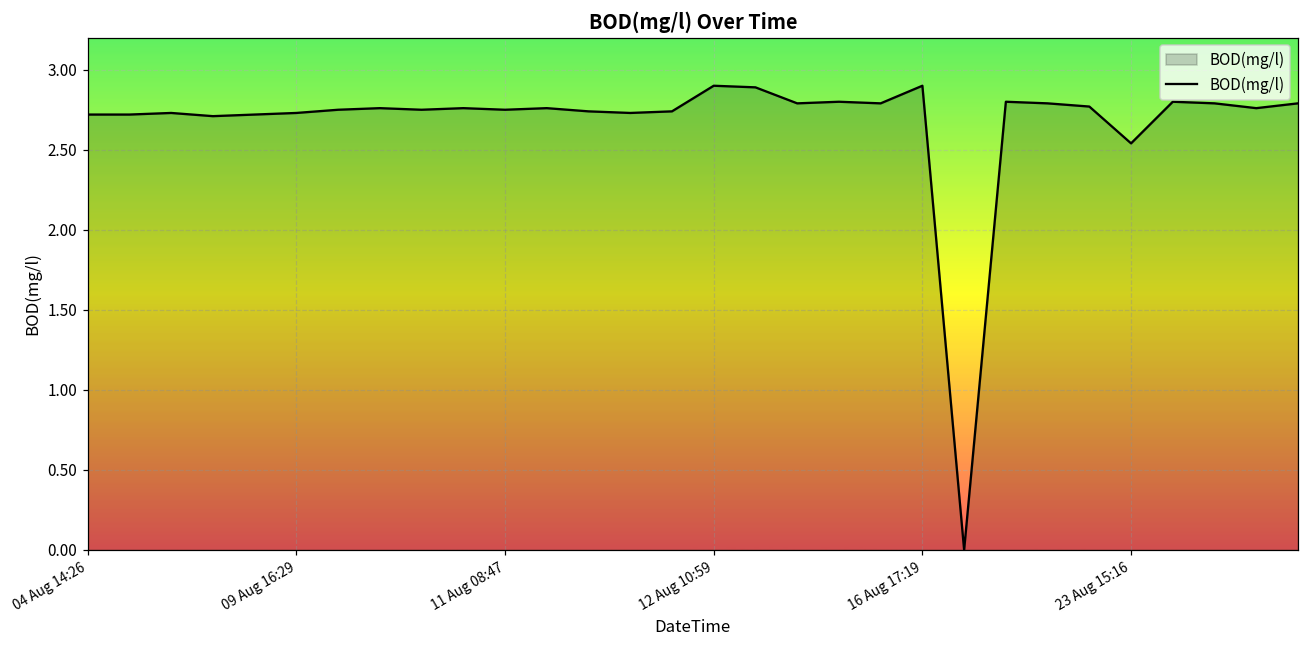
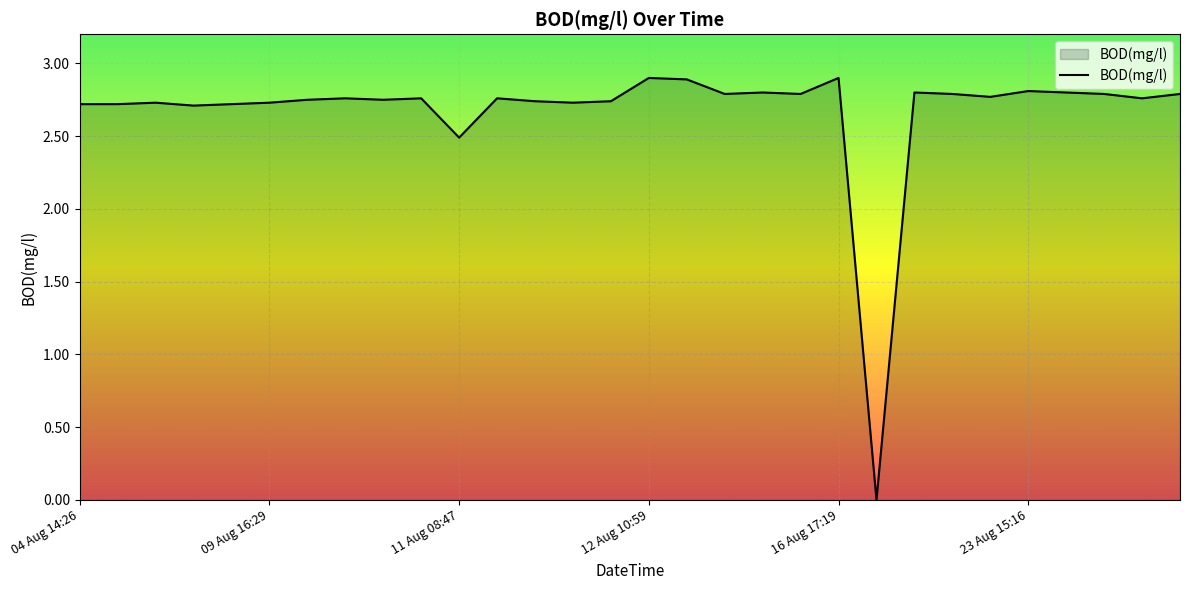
  {
    "04 Aug 14:26": 2.72,
    "09 Aug 16:29": 2.73,
-   "11 Aug 08:47": 2.75,
+   "11 Aug 08:47": 2.49,
    "12 Aug 10:59": 2.90,
    "16 Aug 17:19": 2.90,
-   "23 Aug 15:16": 2.54
+   "23 Aug 15:16": 2.81
  }
